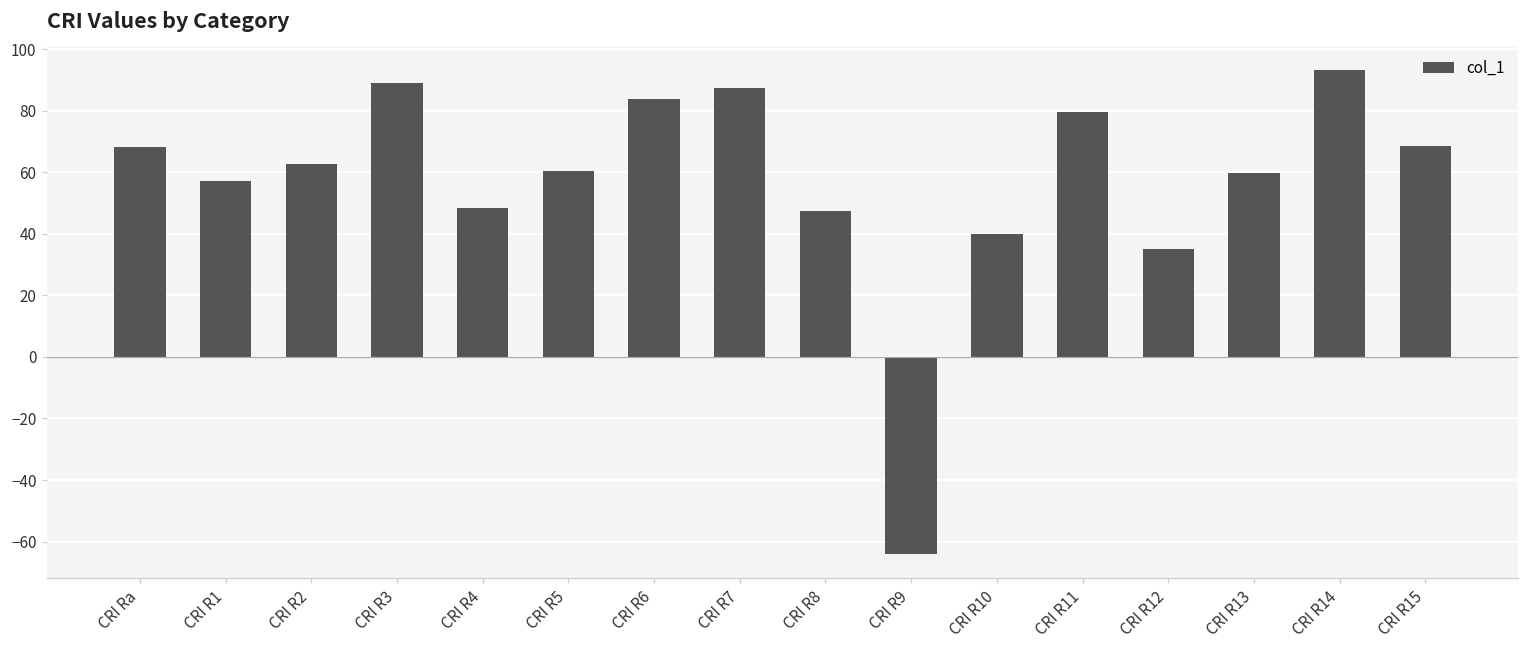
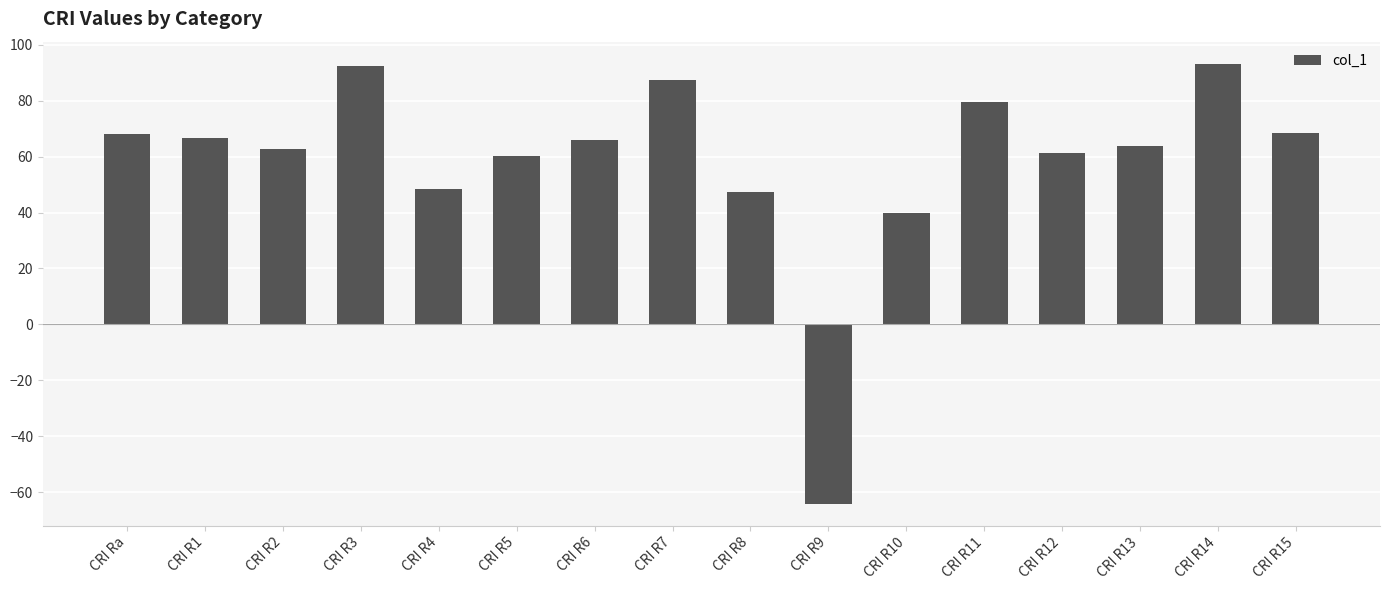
  {
    "CRI Ra": 68,
-   "CRI R1": 57,
+   "CRI R1": 67,
    "CRI R2": 63,
-   "CRI R3": 89,
+   "CRI R3": 92,
    "CRI R4": 48,
    "CRI R5": 60,
-   "CRI R6": 84,
+   "CRI R6": 66,
    "CRI R7": 87,
    "CRI R8": 47,
    "CRI R9": -64,
    "CRI R10": 40,
    "CRI R11": 80,
-   "CRI R12": 35,
-   "CRI R13": 60,
+   "CRI R12": 61,
+   "CRI R13": 64,
    "CRI R14": 93,
    "CRI R15": 68
  }
